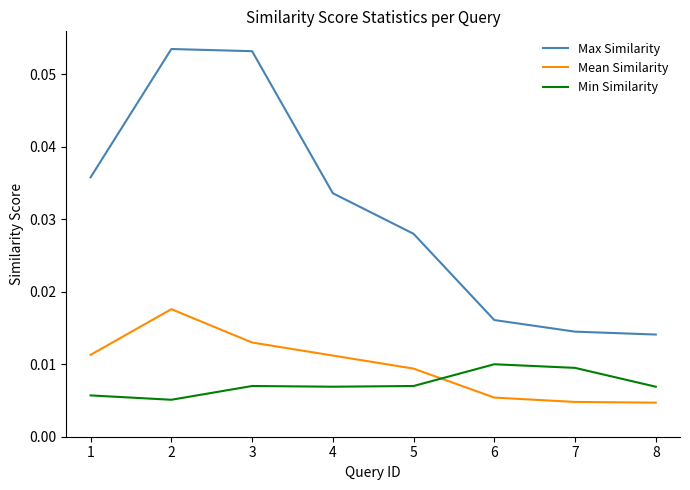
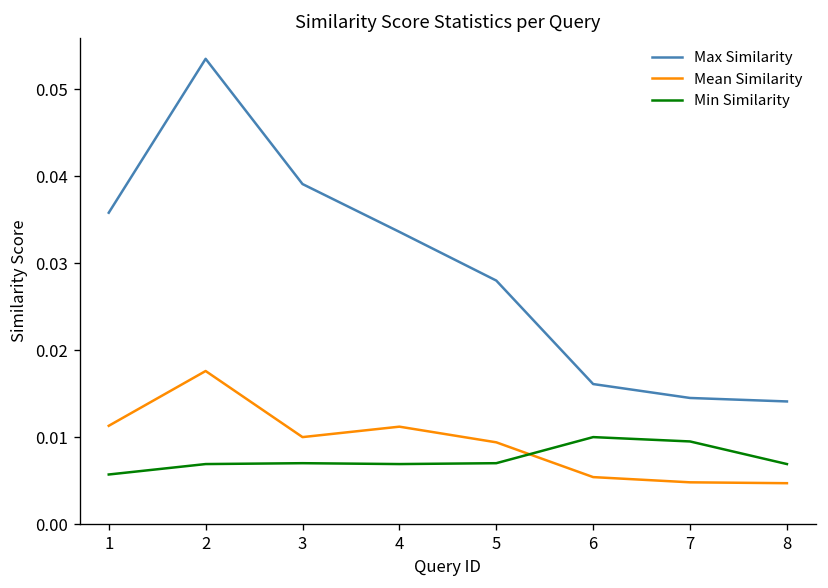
  {
    "Max Similarity": {
      "1": 0.036,
      "2": 0.054,
-     "3": 0.053,
+     "3": 0.039,
      "4": 0.034,
      "5": 0.028,
      "6": 0.016,
      "7": 0.015,
      "8": 0.014
    },
    "Mean Similarity": {
      "1": 0.011,
      "2": 0.018,
-     "3": 0.013,
+     "3": 0.010,
      "4": 0.011,
      "5": 0.009,
      "6": 0.005,
      "7": 0.005,
      "8": 0.005
    },
    "Min Similarity": {
      "1": 0.006,
-     "2": 0.005,
+     "2": 0.007,
      "3": 0.007,
      "4": 0.007,
      "5": 0.007,
      "6": 0.010,
      "7": 0.010,
      "8": 0.007
    }
  }
